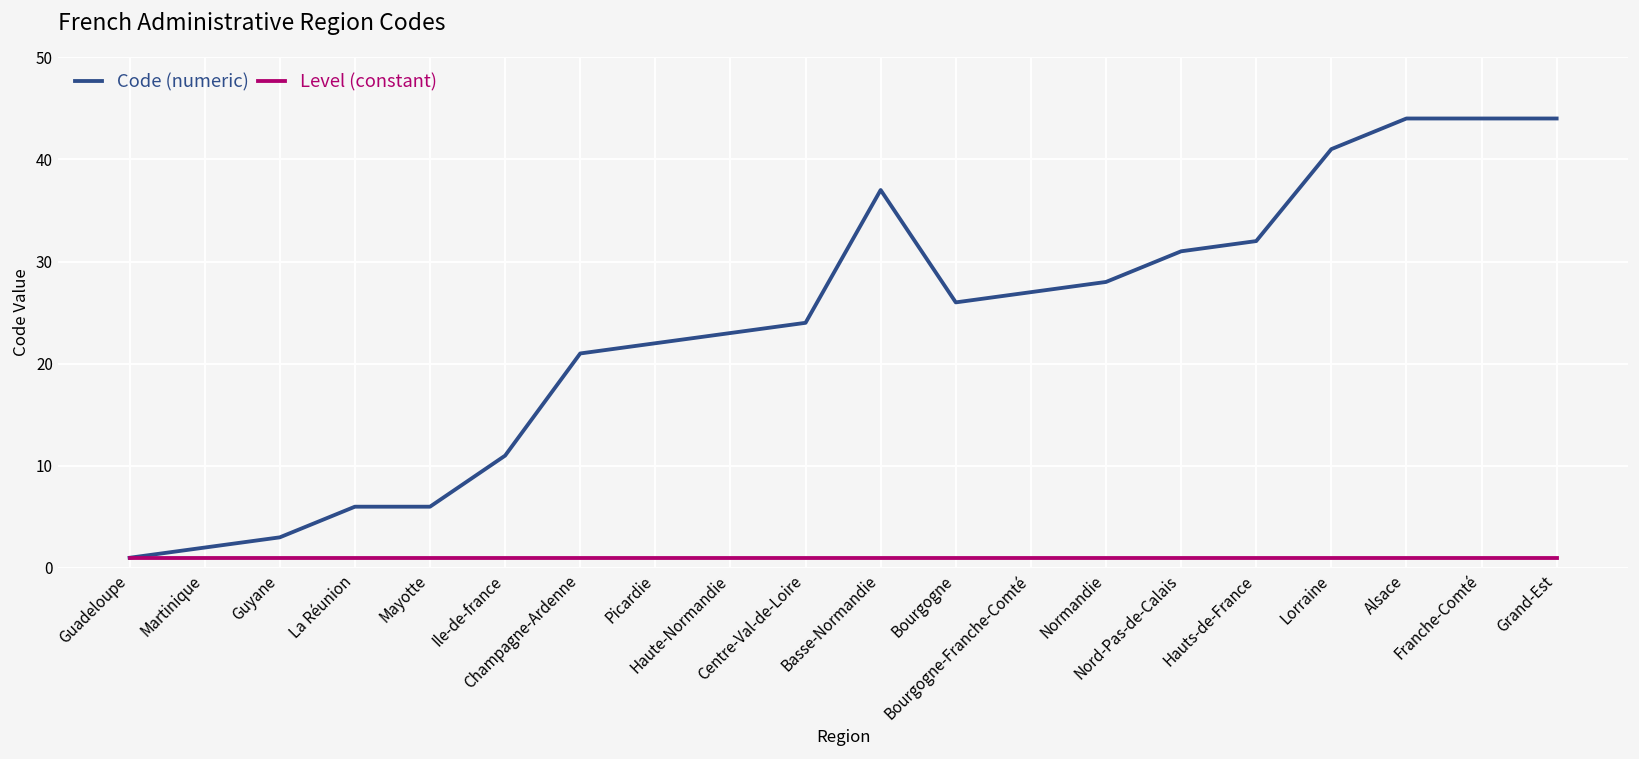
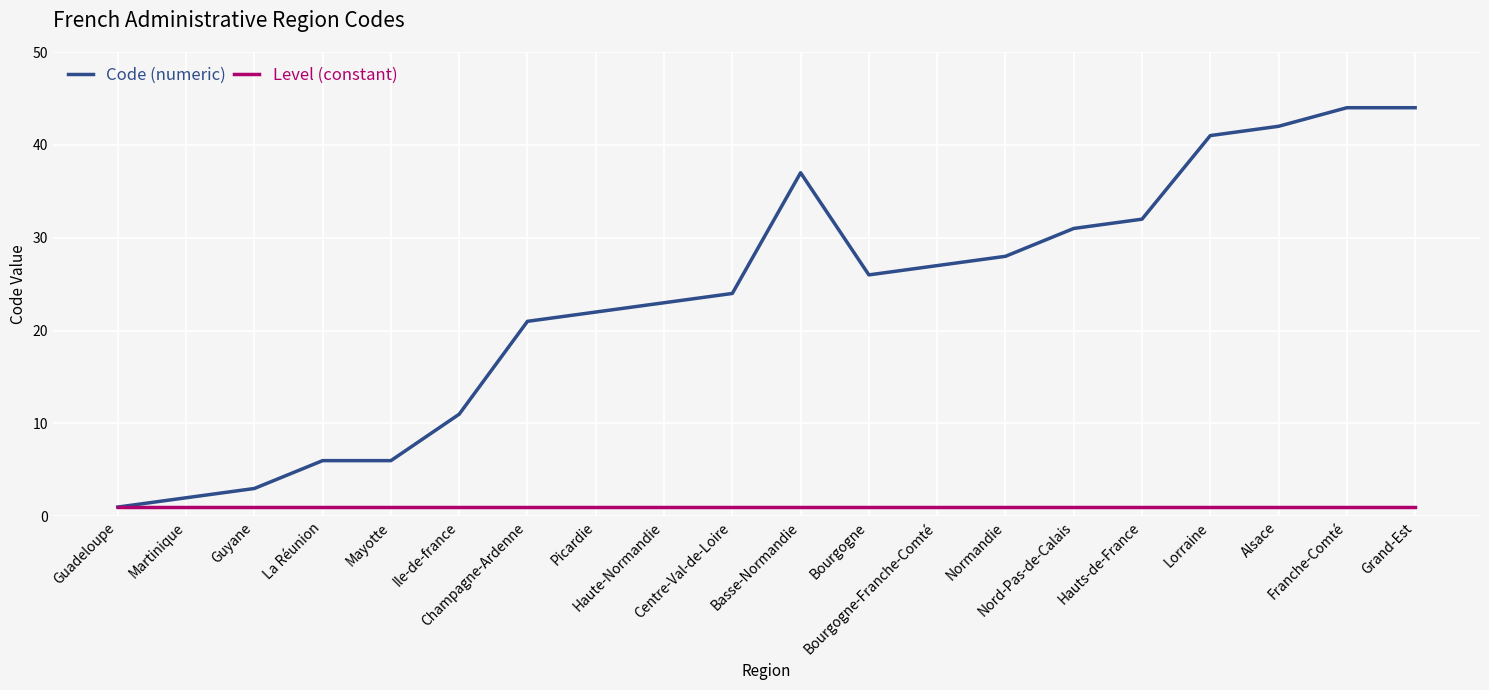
  {
    "Code (numeric)": {
      "Martinique": 2,
      "Guyane": 3,
      "La Réunion": 6,
      "Mayotte": 6,
      "Ile-de-france": 11,
      "Champagne-Ardenne": 21,
      "Picardie": 22,
      "Haute-Normandie": 23,
      "Centre-Val-de-Loire": 24,
      "Basse-Normandie": 37,
      "Bourgogne": 26,
      "Bourgogne-Franche-Comté": 27,
      "Normandie": 28,
      "Nord-Pas-de-Calais": 31,
      "Hauts-de-France": 32,
      "Lorraine": 41,
-     "Alsace": 44,
+     "Alsace": 42,
      "Franche-Comté": 44,
      "Grand-Est": 44
    },
    "Level (constant)": {
      "Martinique": 1,
      "Guyane": 1,
      "La Réunion": 1,
      "Mayotte": 1,
      "Ile-de-france": 1,
      "Champagne-Ardenne": 1,
      "Picardie": 1,
      "Haute-Normandie": 1,
      "Centre-Val-de-Loire": 1,
      "Basse-Normandie": 1,
      "Bourgogne": 1,
      "Bourgogne-Franche-Comté": 1,
      "Normandie": 1,
      "Nord-Pas-de-Calais": 1,
      "Hauts-de-France": 1,
      "Lorraine": 1,
      "Alsace": 1,
      "Franche-Comté": 1,
      "Grand-Est": 1
    }
  }
